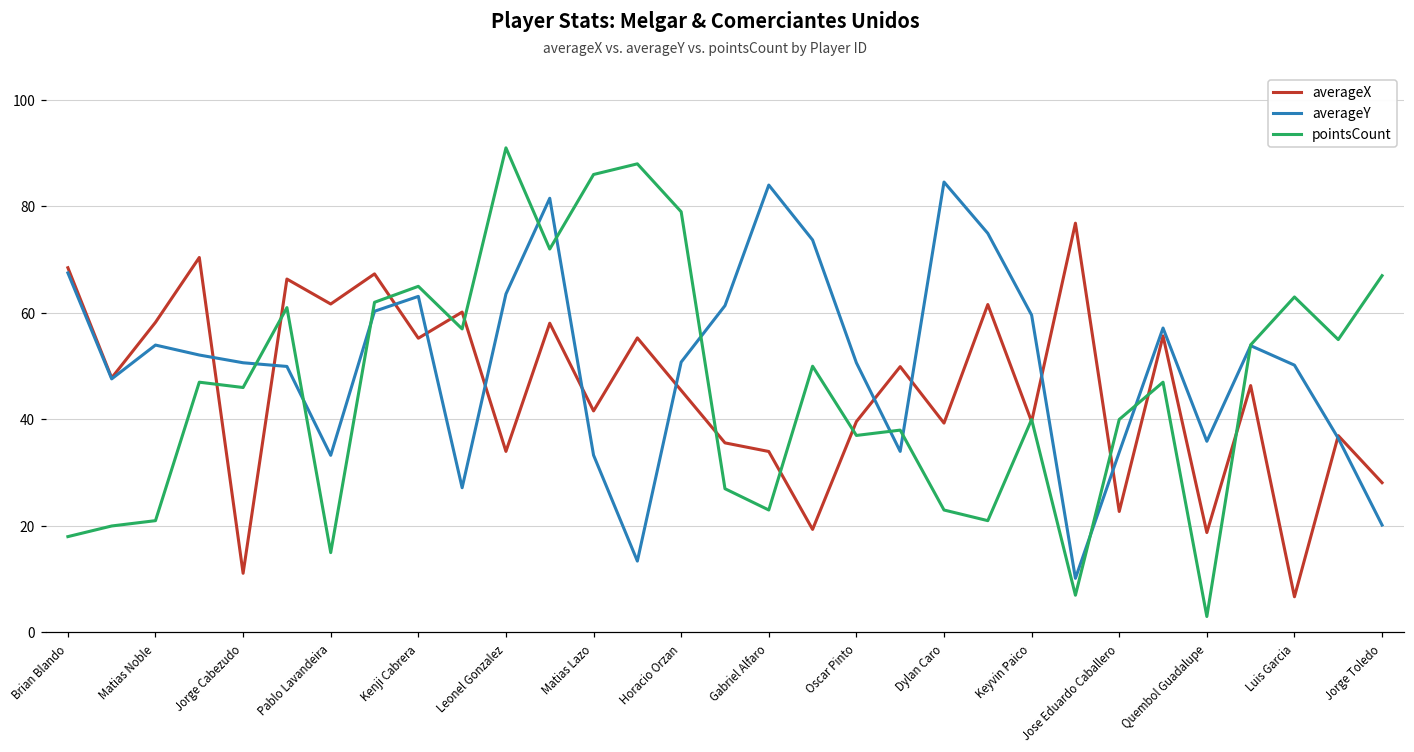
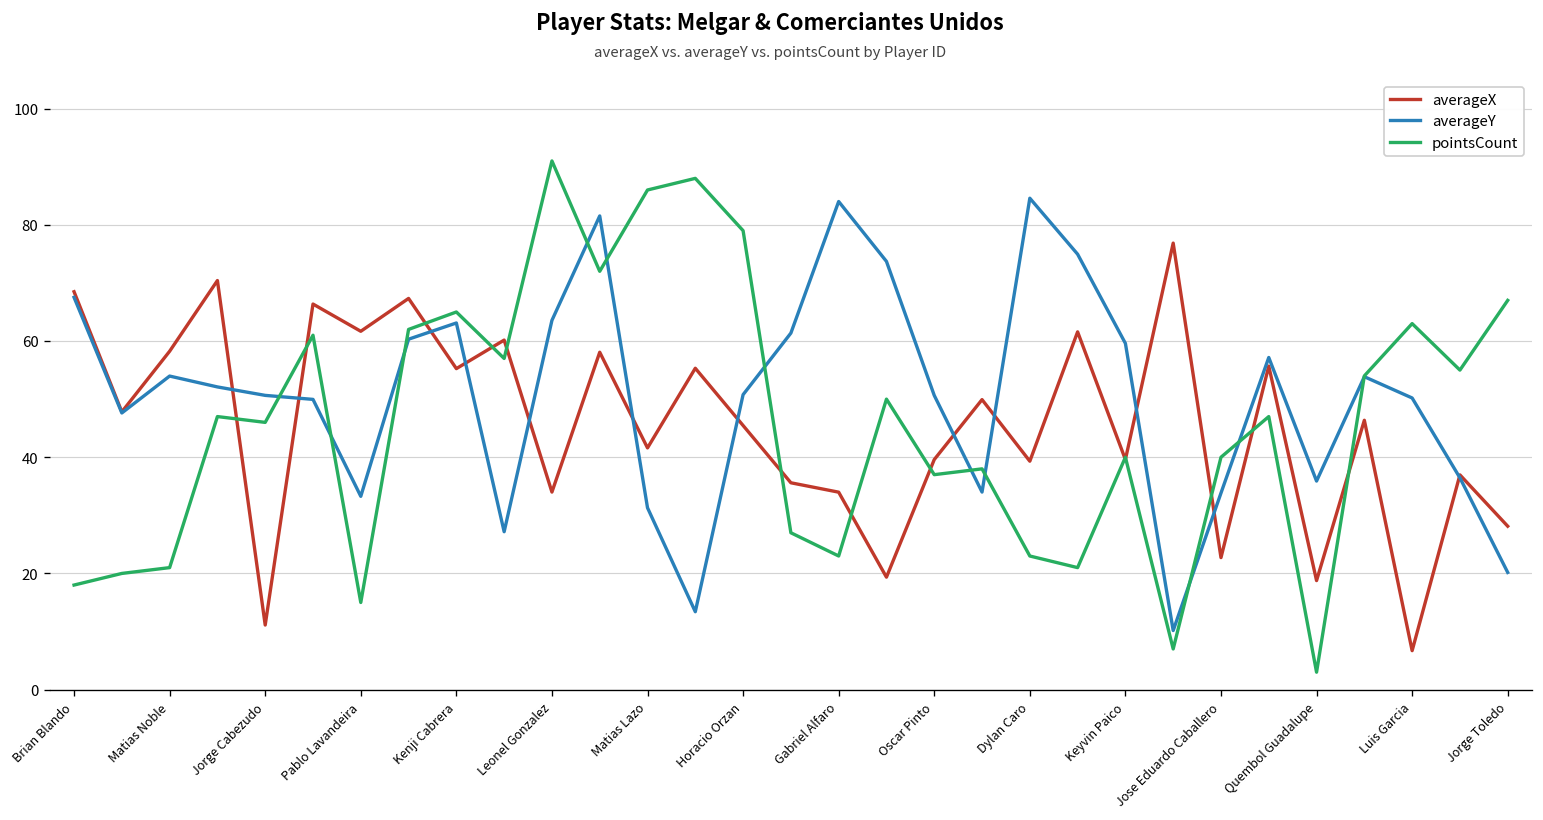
  {
    "averageX": {
      "Brian Blando": 68,
      "Matias Noble": 58,
      "Jorge Cabezudo": 11,
      "Pablo Lavandeira": 62,
      "Kenji Cabrera": 55,
      "Leonel Gonzalez": 34,
      "Matias Lazo": 42,
      "Horacio Orzan": 45,
      "Gabriel Alfaro": 34,
      "Oscar Pinto": 40,
      "Dylan Caro": 39,
      "Jose Eduardo Caballero": 23,
      "Quembol Guadalupe": 19,
      "Luis Garcia": 7,
      "Jorge Toledo": 28
    },
    "averageY": {
      "Brian Blando": 68,
      "Matias Noble": 54,
      "Jorge Cabezudo": 51,
      "Pablo Lavandeira": 33,
      "Kenji Cabrera": 63,
      "Leonel Gonzalez": 64,
-     "Matias Lazo": 33,
+     "Matias Lazo": 31,
      "Horacio Orzan": 51,
      "Gabriel Alfaro": 84,
      "Oscar Pinto": 51,
      "Dylan Caro": 85,
      "Keyvin Paico": 60,
      "Jose Eduardo Caballero": 34,
      "Quembol Guadalupe": 36,
      "Luis Garcia": 50,
      "Jorge Toledo": 20
    },
    "pointsCount": {
      "Brian Blando": 18,
      "Matias Noble": 21,
      "Jorge Cabezudo": 46,
      "Pablo Lavandeira": 15,
      "Kenji Cabrera": 65,
      "Leonel Gonzalez": 91,
      "Matias Lazo": 86,
      "Horacio Orzan": 79,
      "Gabriel Alfaro": 23,
      "Oscar Pinto": 37,
      "Dylan Caro": 23,
      "Jose Eduardo Caballero": 40,
      "Quembol Guadalupe": 3,
      "Luis Garcia": 63,
      "Jorge Toledo": 67
    }
  }
